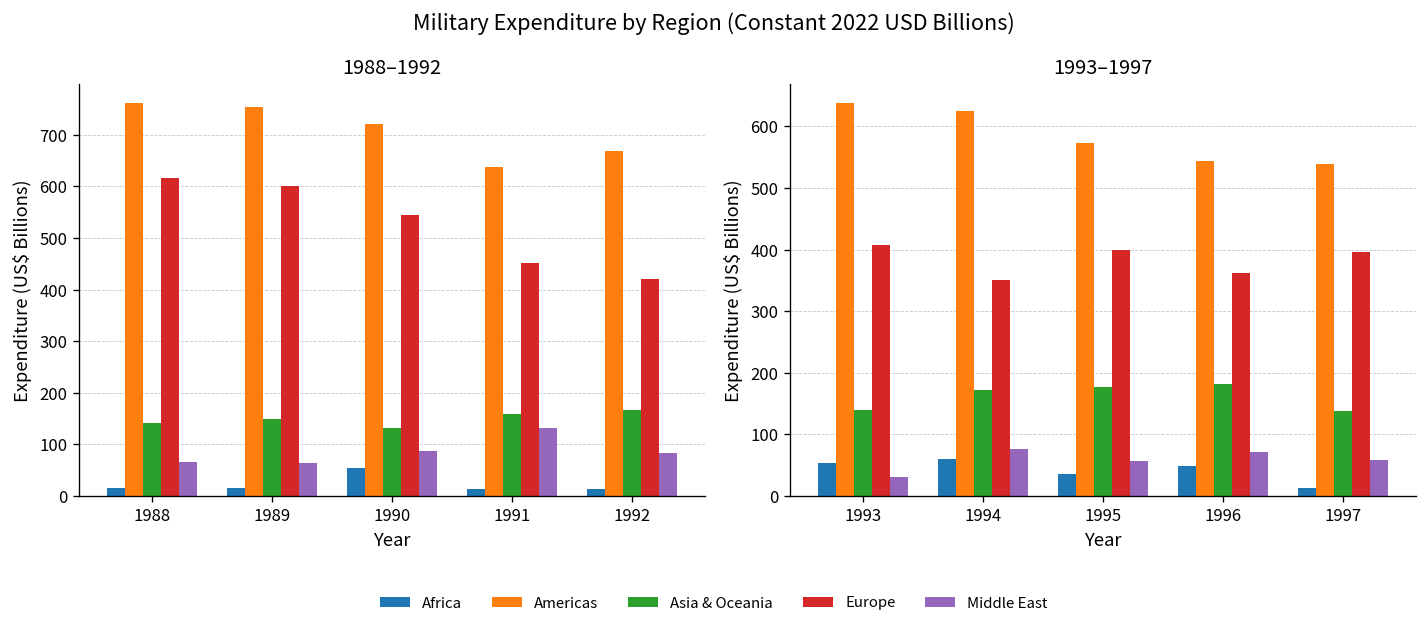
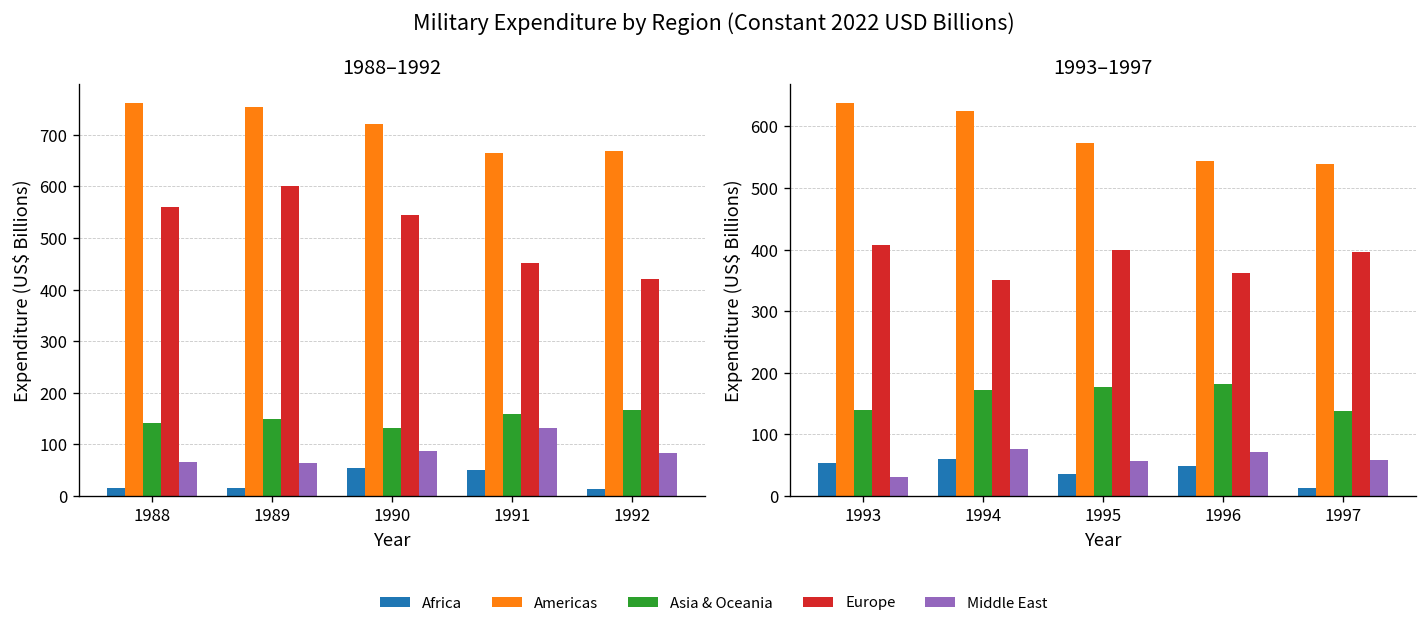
  {
    "1988–1992": {
      "Africa": {
        "1988": 20,
        "1989": 20,
        "1990": 50,
-       "1991": 10,
+       "1991": 50,
        "1992": 10
      },
      "Americas": {
        "1988": 760,
        "1989": 750,
        "1990": 720,
-       "1991": 640,
+       "1991": 670,
        "1992": 670
      },
      "Asia & Oceania": {
        "1988": 140,
        "1989": 150,
        "1990": 130,
        "1991": 160,
        "1992": 170
      },
      "Europe": {
-       "1988": 620,
+       "1988": 560,
        "1989": 600,
        "1990": 550,
        "1991": 450,
        "1992": 420
      },
      "Middle East": {
        "1988": 70,
        "1989": 60,
        "1990": 90,
        "1991": 130,
        "1992": 80
      }
    },
    "1993–1997": {
      "Africa": {
        "1993": 50,
        "1994": 60,
        "1995": 40,
        "1996": 50,
        "1997": 10
      },
      "Americas": {
        "1993": 640,
        "1994": 630,
        "1995": 570,
        "1996": 540,
        "1997": 540
      },
      "Asia & Oceania": {
        "1993": 140,
        "1994": 170,
        "1995": 180,
        "1996": 180,
        "1997": 140
      },
      "Europe": {
        "1993": 410,
        "1994": 350,
        "1995": 400,
        "1996": 360,
        "1997": 400
      },
      "Middle East": {
        "1993": 30,
        "1994": 80,
        "1995": 60,
        "1996": 70,
        "1997": 60
      }
    }
  }
